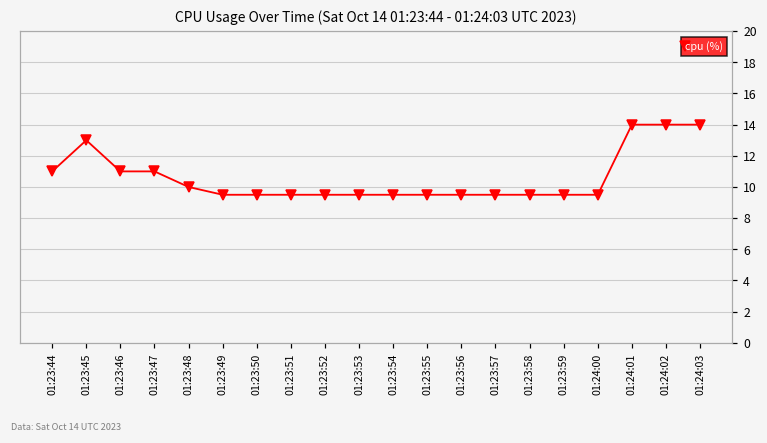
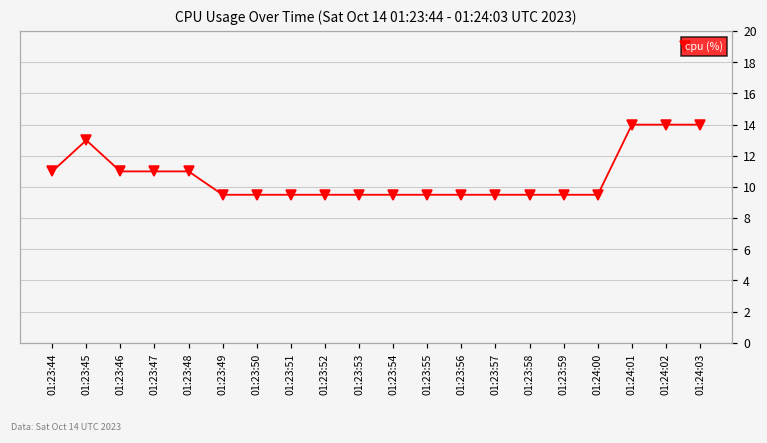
  {
    "01:23:44": 11,
    "01:23:45": 13,
    "01:23:46": 11,
    "01:23:47": 11,
-   "01:23:48": 10,
+   "01:23:48": 11,
    "01:23:49": 9.5,
    "01:23:50": 9.5,
    "01:23:51": 9.5,
    "01:23:52": 9.5,
    "01:23:53": 9.5,
    "01:23:54": 9.5,
    "01:23:55": 9.5,
    "01:23:56": 9.5,
    "01:23:57": 9.5,
    "01:23:58": 9.5,
    "01:23:59": 9.5,
    "01:24:00": 9.5,
    "01:24:01": 14,
    "01:24:02": 14,
    "01:24:03": 14
  }
